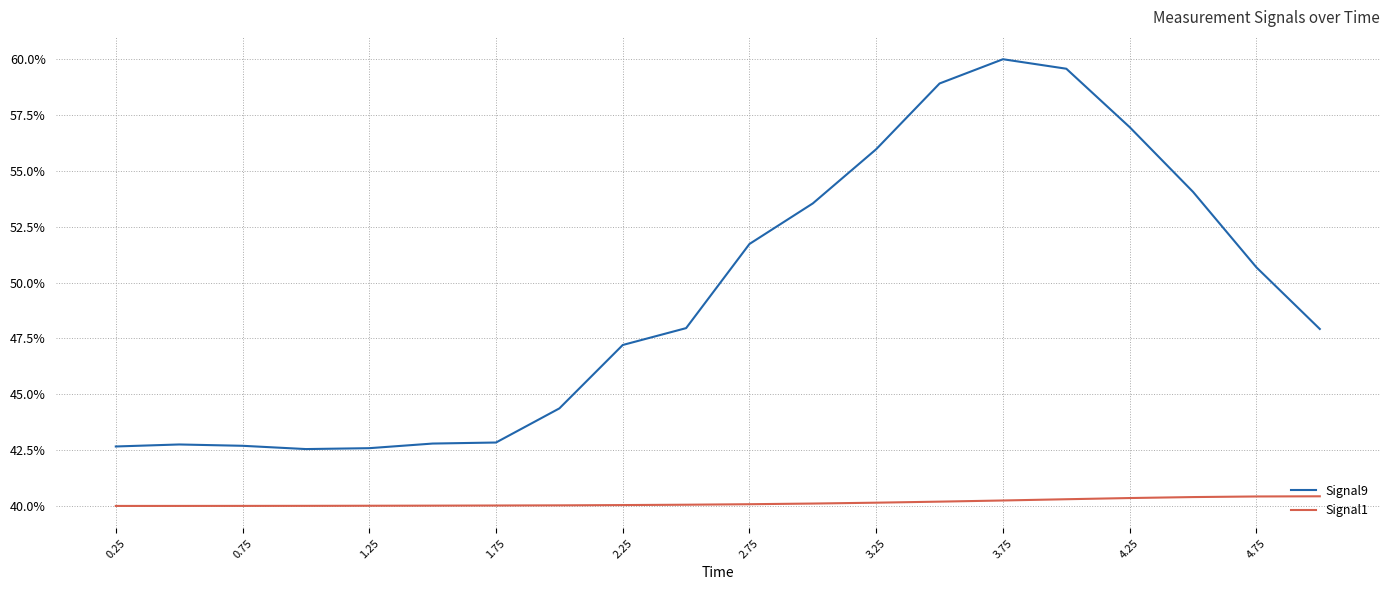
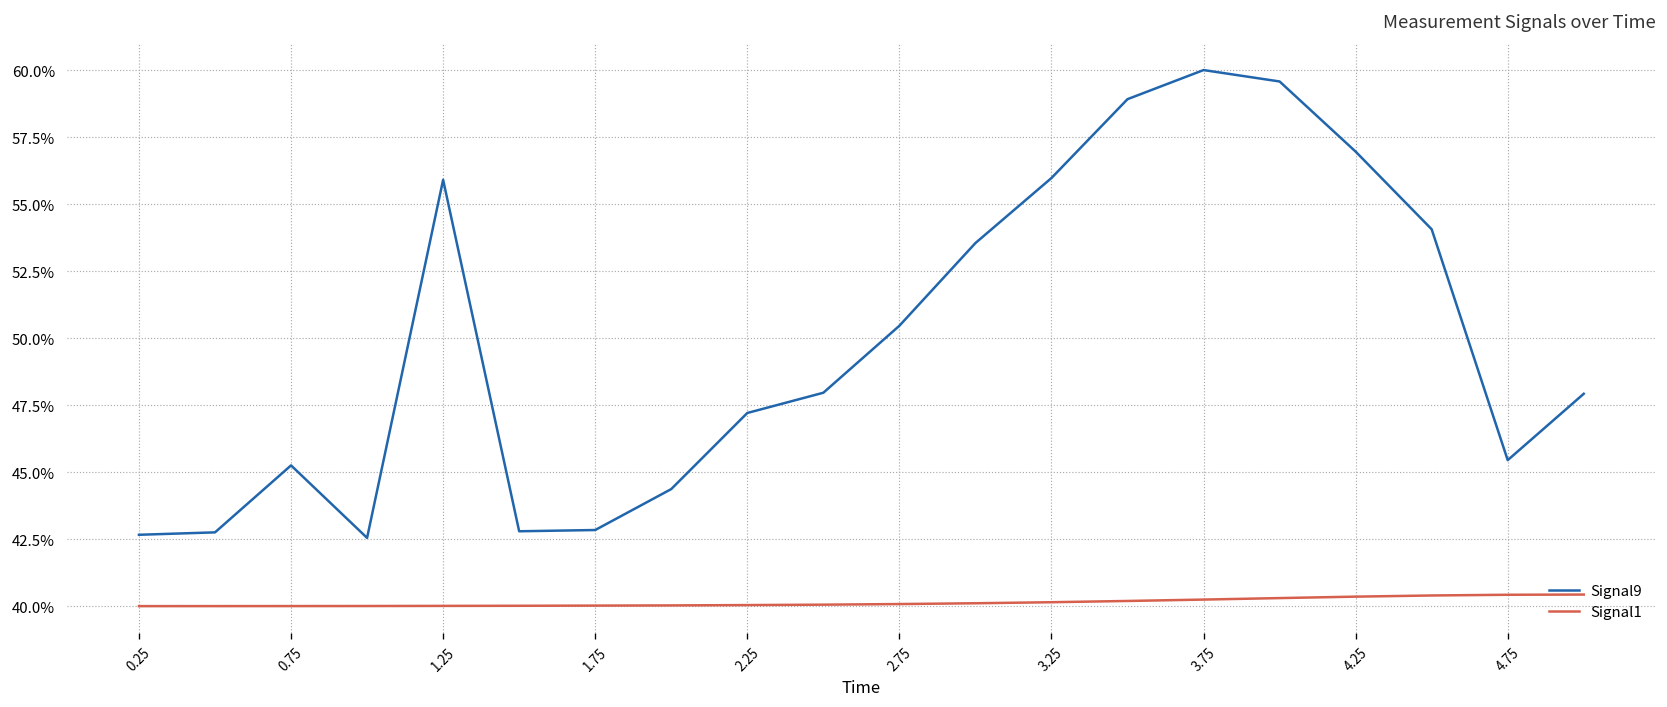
  {
    "Signal9": {
      "0.25": "42.7%",
-     "0.75": "42.7%",
-     "1.25": "42.6%",
+     "0.75": "45.3%",
+     "1.25": "55.9%",
      "1.75": "42.8%",
      "2.25": "47.2%",
-     "2.75": "51.7%",
+     "2.75": "50.5%",
      "3.25": "56.0%",
      "3.75": "60.0%",
      "4.25": "57.0%",
-     "4.75": "50.7%"
+     "4.75": "45.4%"
    },
    "Signal1": {
      "0.25": "40.0%",
      "0.75": "40.0%",
      "1.25": "40.0%",
      "1.75": "40.0%",
      "2.25": "40.0%",
      "2.75": "40.1%",
      "3.25": "40.1%",
      "3.75": "40.2%",
      "4.25": "40.4%",
      "4.75": "40.4%"
    }
  }
